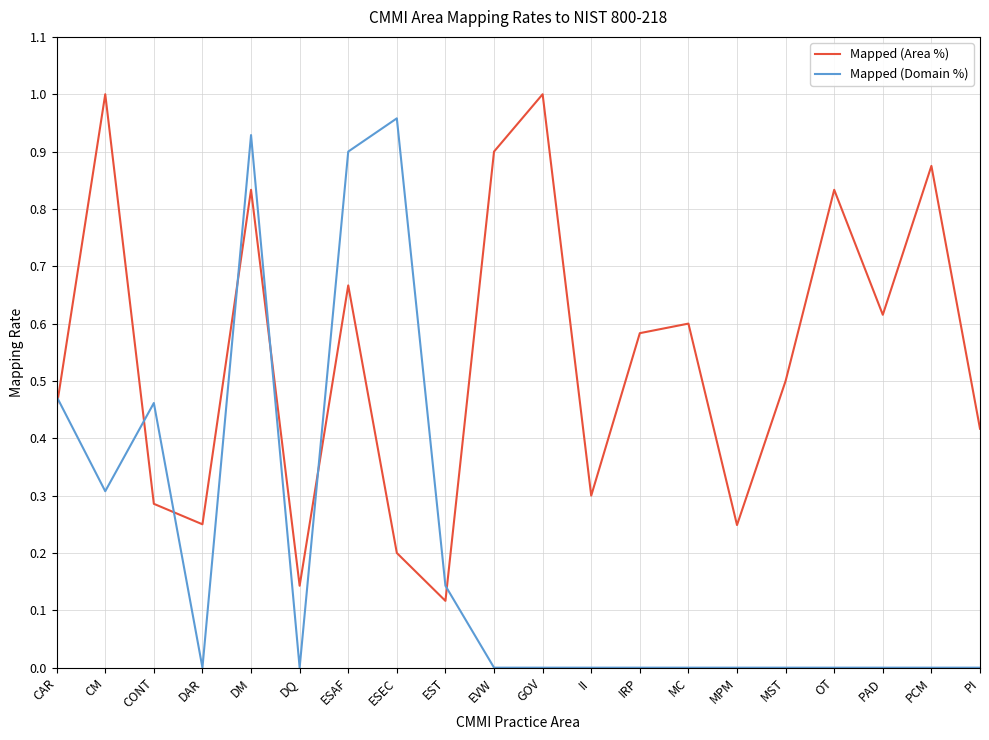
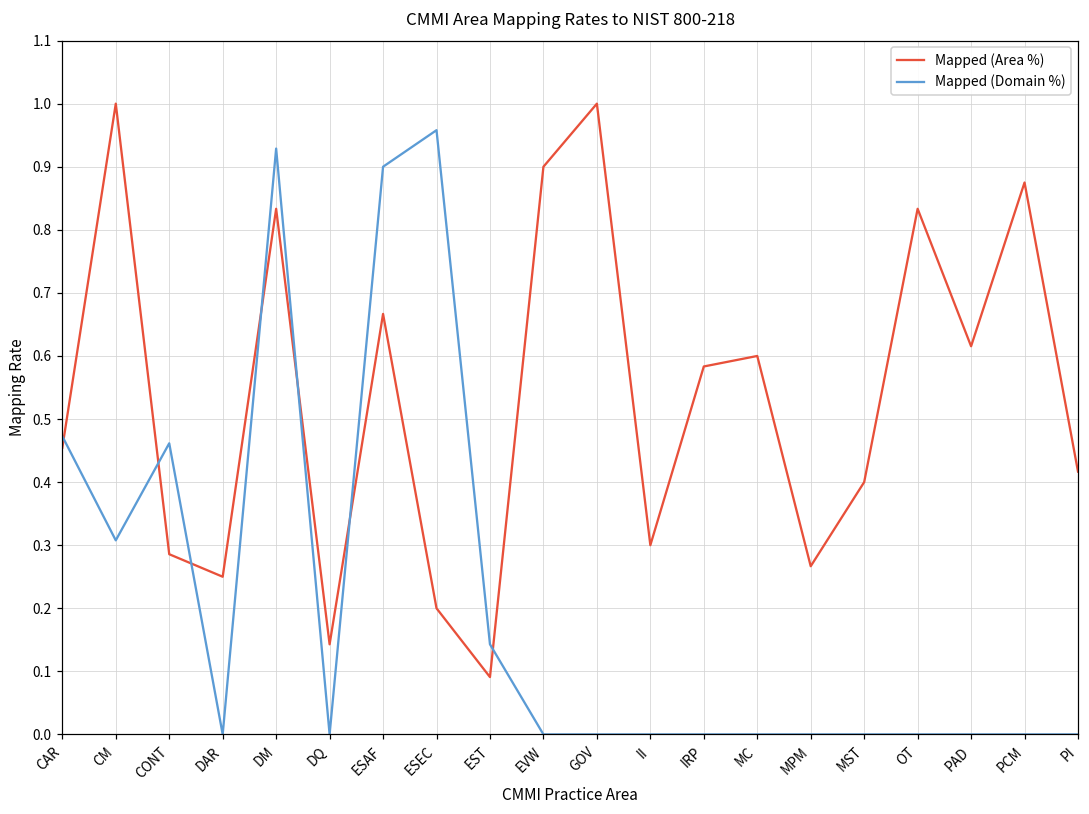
  {
    "Mapped (Area %)": {
      "CAR": 0.45,
      "CM": 1.00,
      "CONT": 0.29,
      "DAR": 0.25,
      "DM": 0.83,
      "DQ": 0.14,
      "ESAF": 0.67,
      "ESEC": 0.20,
-     "EST": 0.12,
+     "EST": 0.09,
      "EVW": 0.90,
      "GOV": 1.00,
      "II": 0.30,
      "IRP": 0.58,
      "MC": 0.60,
-     "MPM": 0.25,
-     "MST": 0.5,
+     "MPM": 0.27,
+     "MST": 0.4,
      "OT": 0.83,
      "PAD": 0.62,
      "PCM": 0.88,
      "PI": 0.42
    },
    "Mapped (Domain %)": {
      "CAR": 0.47,
      "CM": 0.31,
      "CONT": 0.46,
      "DAR": 0.00,
      "DM": 0.93,
      "DQ": 0.00,
      "ESAF": 0.90,
      "ESEC": 0.96,
      "EST": 0.14,
      "EVW": 0.00,
      "GOV": 0.00,
      "II": 0.00,
      "IRP": 0.00,
      "MC": 0.00,
      "MPM": 0.00,
      "MST": 0.00,
      "OT": 0.00,
      "PAD": 0.00,
      "PCM": 0.00,
      "PI": 0.00
    }
  }
